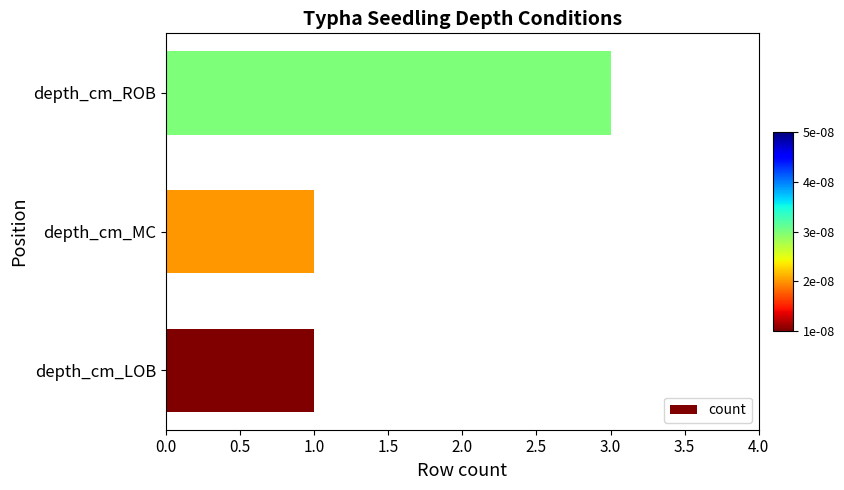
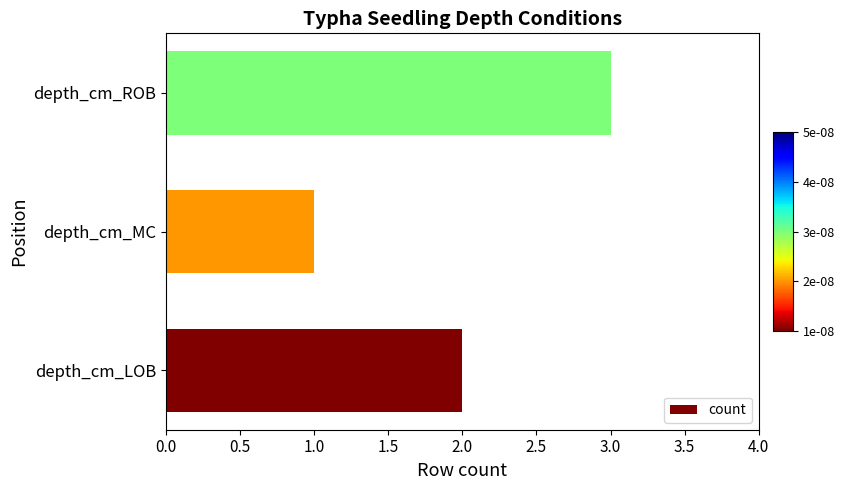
  {
    "depth_cm_ROB": 3,
    "depth_cm_MC": 1,
-   "depth_cm_LOB": 1
+   "depth_cm_LOB": 2
  }
